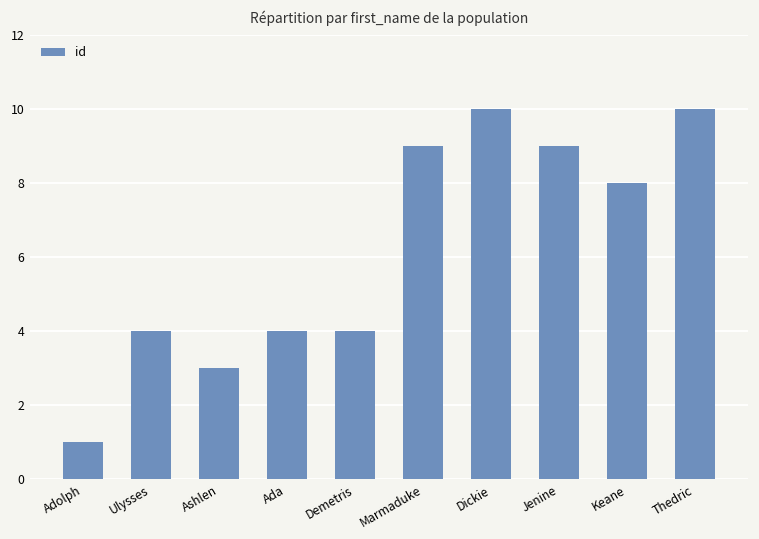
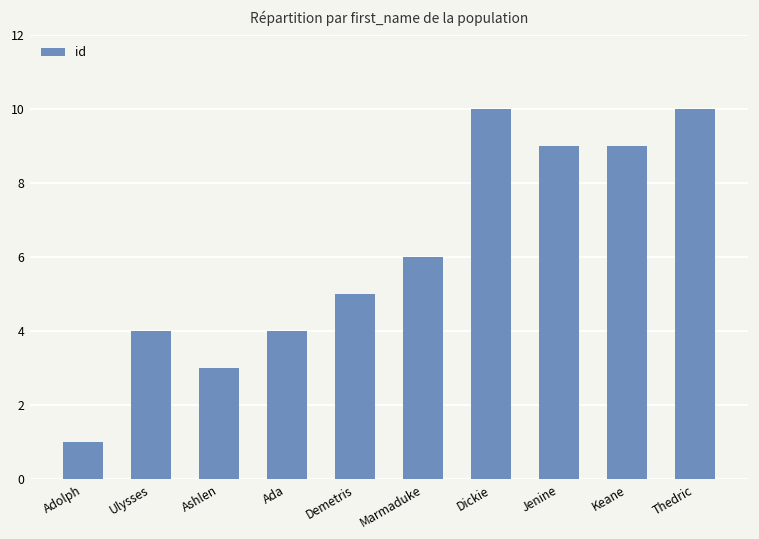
  {
    "Adolph": 1,
    "Ulysses": 4,
    "Ashlen": 3,
    "Ada": 4,
-   "Demetris": 4,
-   "Marmaduke": 9,
+   "Demetris": 5,
+   "Marmaduke": 6,
    "Dickie": 10,
    "Jenine": 9,
-   "Keane": 8,
+   "Keane": 9,
    "Thedric": 10
  }
